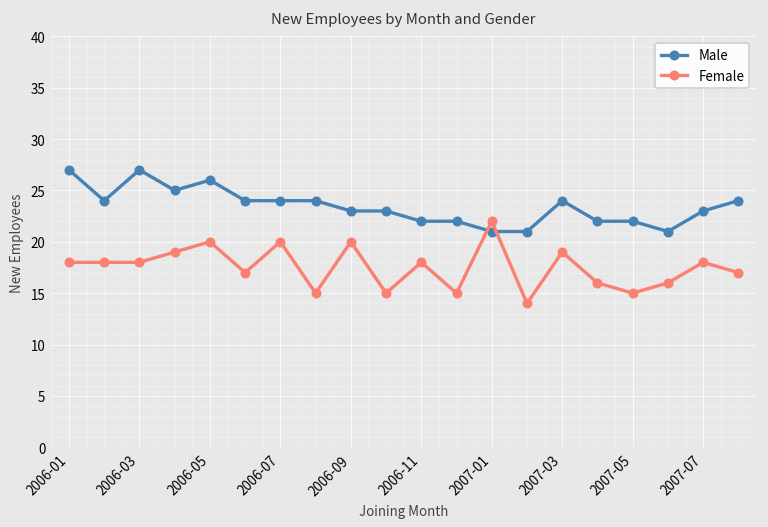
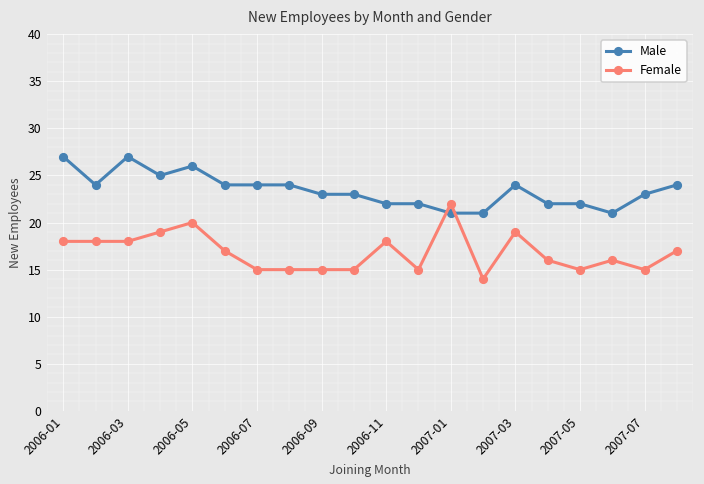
  {
    "Male": {
      "2006-01": 27,
      "2006-03": 27,
      "2006-05": 26,
      "2006-07": 24,
      "2006-09": 23,
      "2006-11": 22,
      "2007-01": 21,
      "2007-03": 24,
      "2007-05": 22,
      "2007-07": 23
    },
    "Female": {
      "2006-01": 18,
      "2006-03": 18,
      "2006-05": 20,
-     "2006-07": 20,
-     "2006-09": 20,
+     "2006-07": 15,
+     "2006-09": 15,
      "2006-11": 18,
      "2007-01": 22,
      "2007-03": 19,
      "2007-05": 15,
-     "2007-07": 18
+     "2007-07": 15
    }
  }
